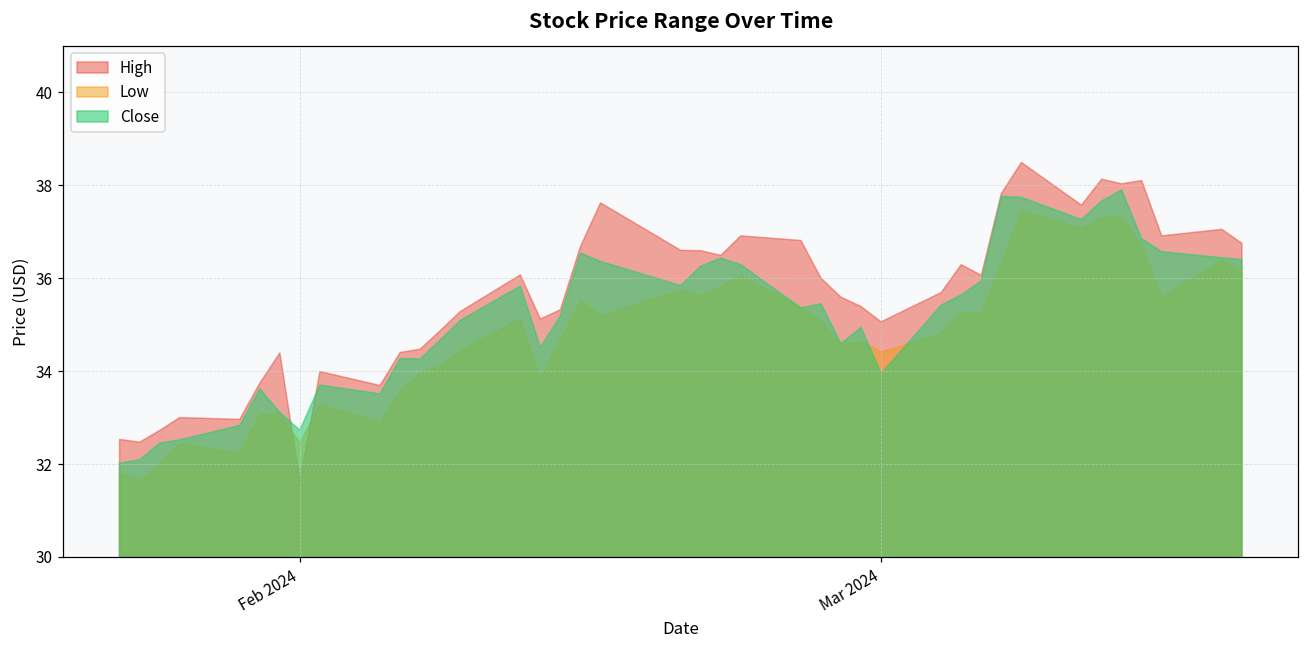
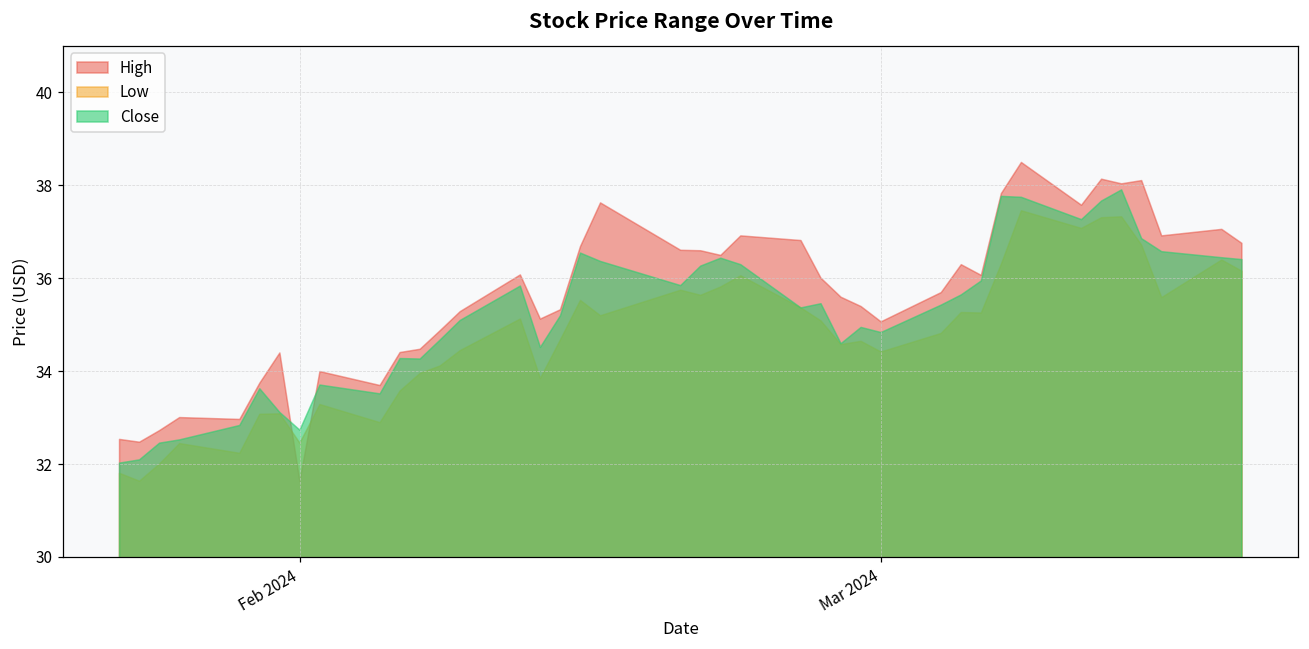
  {
    "High": {
      "Feb 2024": 31.6,
      "Mar 2024": 35.1
    },
    "Low": {
      "Feb 2024": 32.5,
      "Mar 2024": 34.4
    },
    "Close": {
      "Feb 2024": 32.7,
-     "Mar 2024": 33.9
+     "Mar 2024": 34.8
    }
  }
